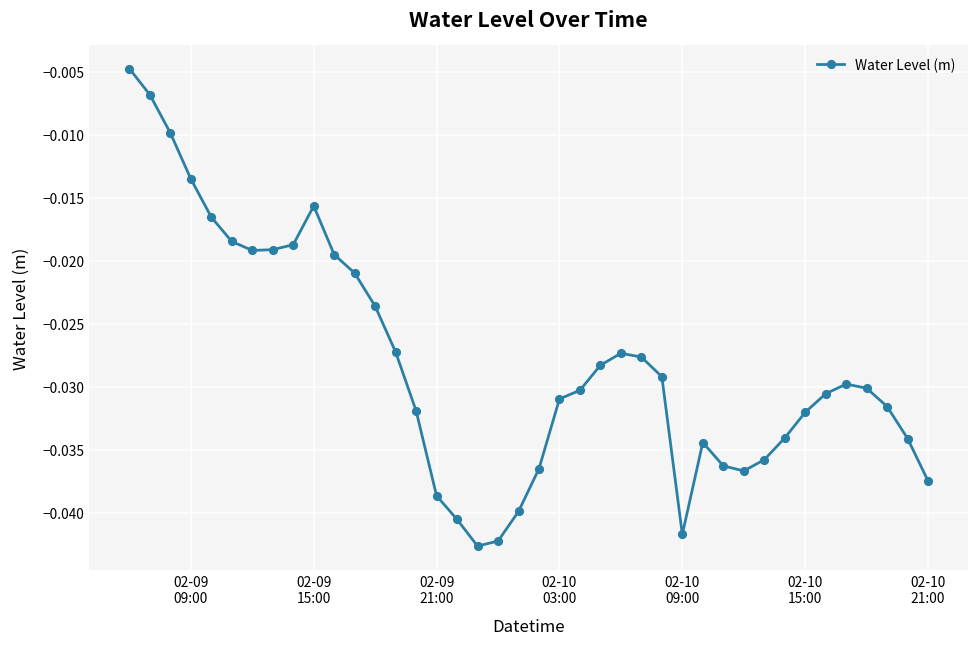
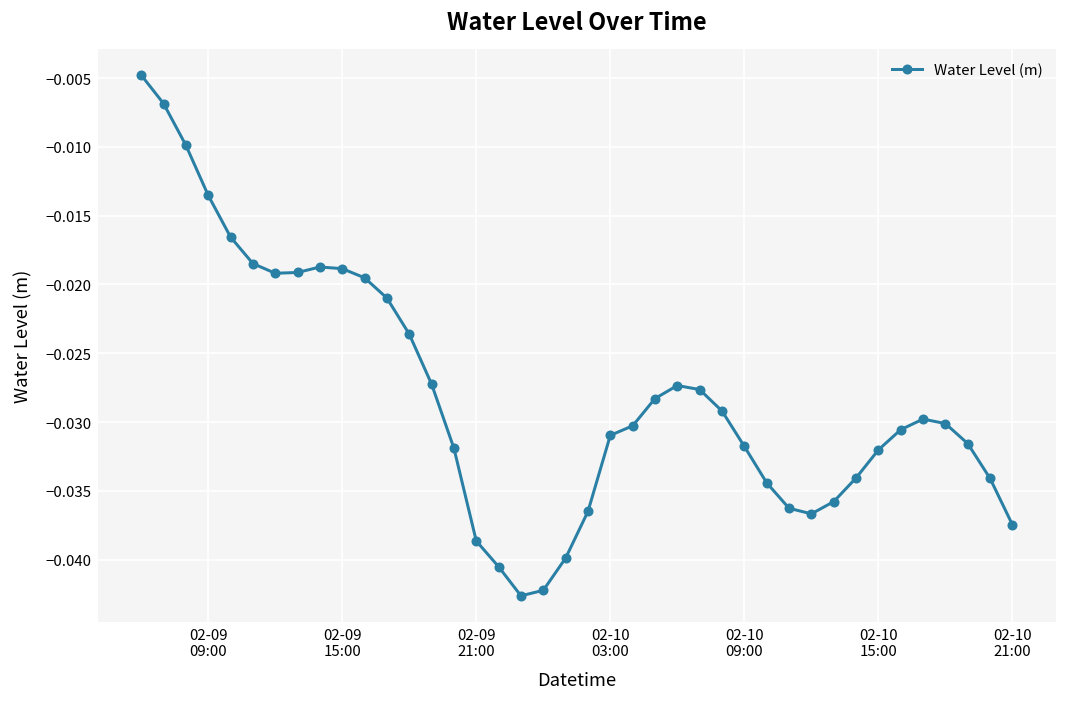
  {
    "02-09 09:00": -0.0135,
-   "02-09 15:00": -0.0157,
+   "02-09 15:00": -0.0189,
    "02-09 21:00": -0.0386,
    "02-10 03:00": -0.0310,
-   "02-10 09:00": -0.0417,
+   "02-10 09:00": -0.0318,
    "02-10 15:00": -0.0320,
    "02-10 21:00": -0.0375
  }
